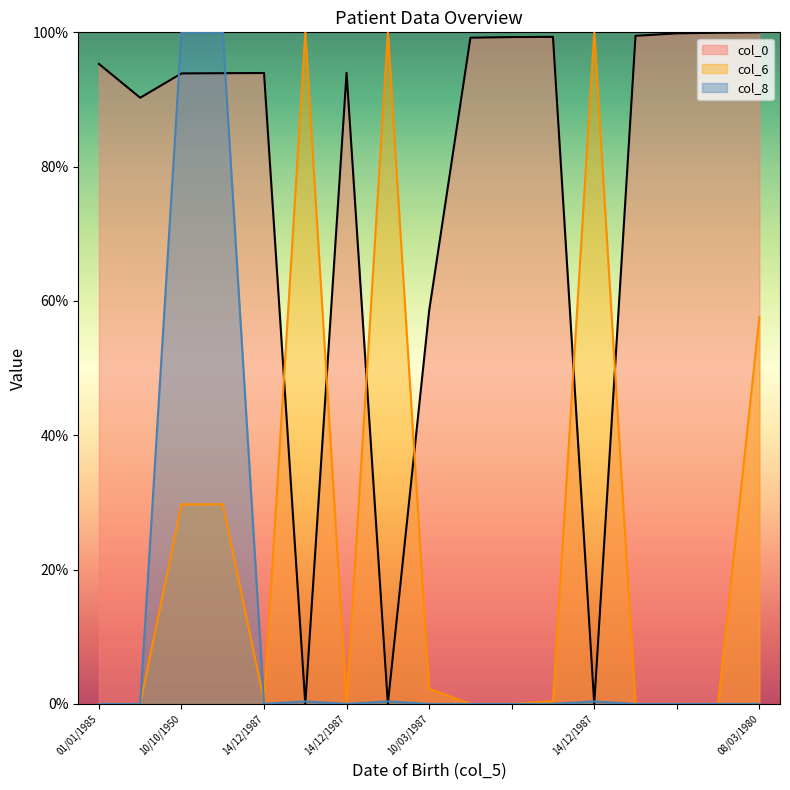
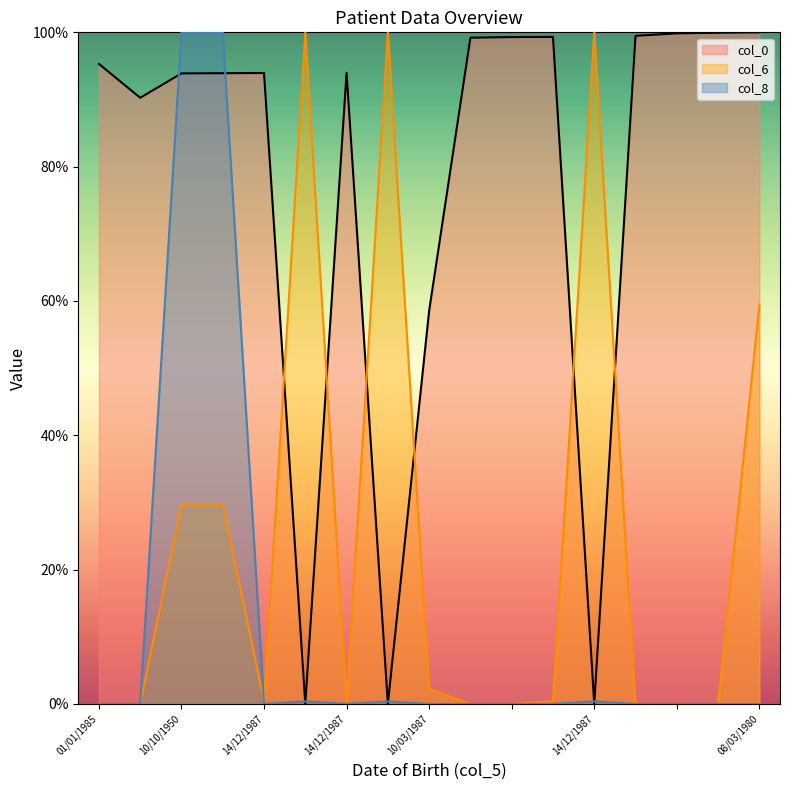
  {
    "col_0": {
      "01/01/1985": "95%",
      "10/03/1987": "59%",
      "08/03/1980": "100%"
    },
    "col_6": {
      "10/03/1987": "2%",
-     "08/03/1980": "58%"
+     "08/03/1980": "59%"
    },
    "col_8": {
      "10/03/1987": "0%",
      "08/03/1980": "0%"
    }
  }
